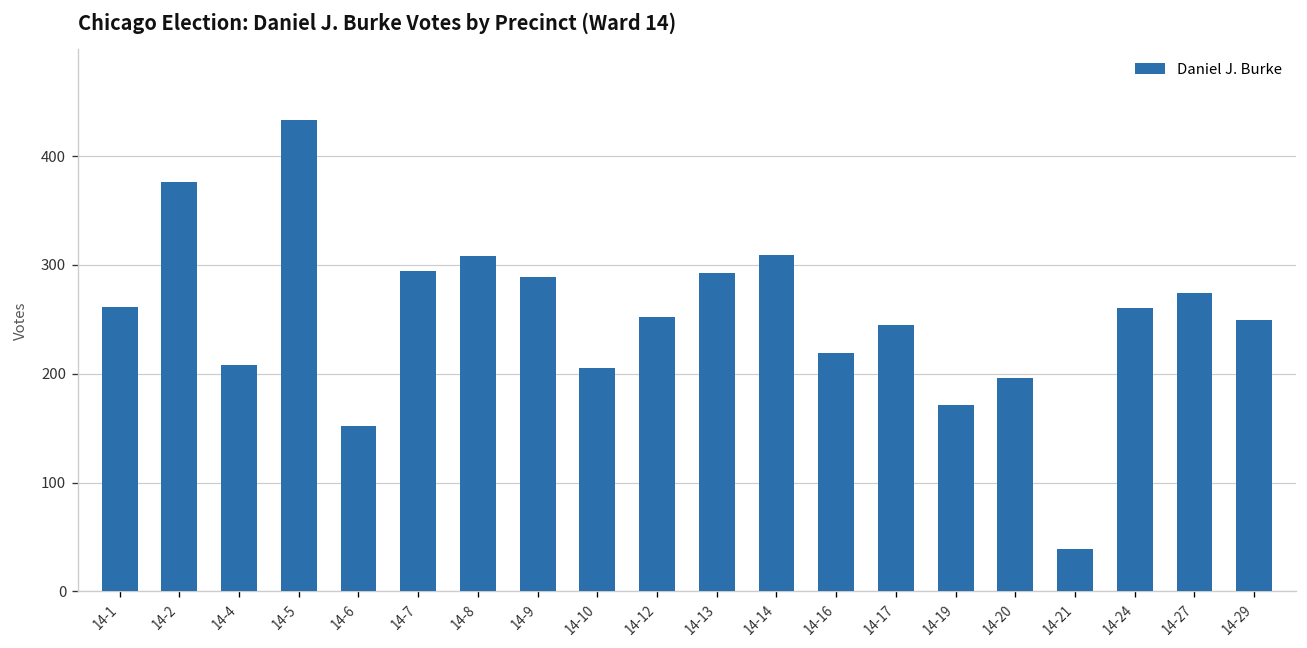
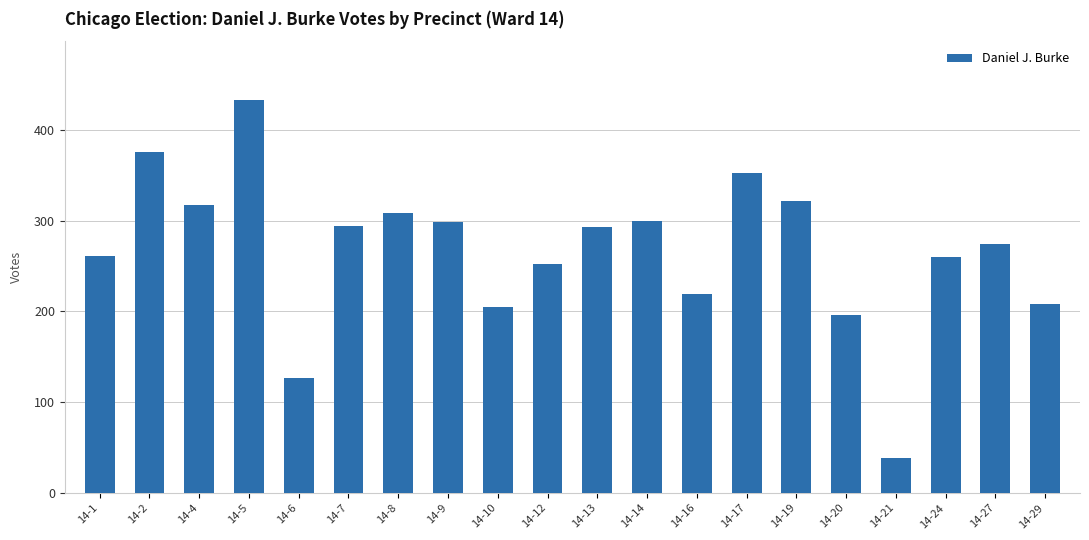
  {
    "14-1": 260,
    "14-2": 380,
-   "14-4": 210,
+   "14-4": 320,
    "14-5": 430,
-   "14-6": 150,
+   "14-6": 130,
    "14-7": 290,
    "14-8": 310,
-   "14-9": 290,
+   "14-9": 300,
    "14-10": 210,
    "14-12": 250,
    "14-13": 290,
-   "14-14": 310,
+   "14-14": 300,
    "14-16": 220,
-   "14-17": 250,
-   "14-19": 170,
+   "14-17": 350,
+   "14-19": 320,
    "14-20": 200,
    "14-21": 40,
    "14-24": 260,
    "14-27": 270,
-   "14-29": 250
+   "14-29": 210
  }
